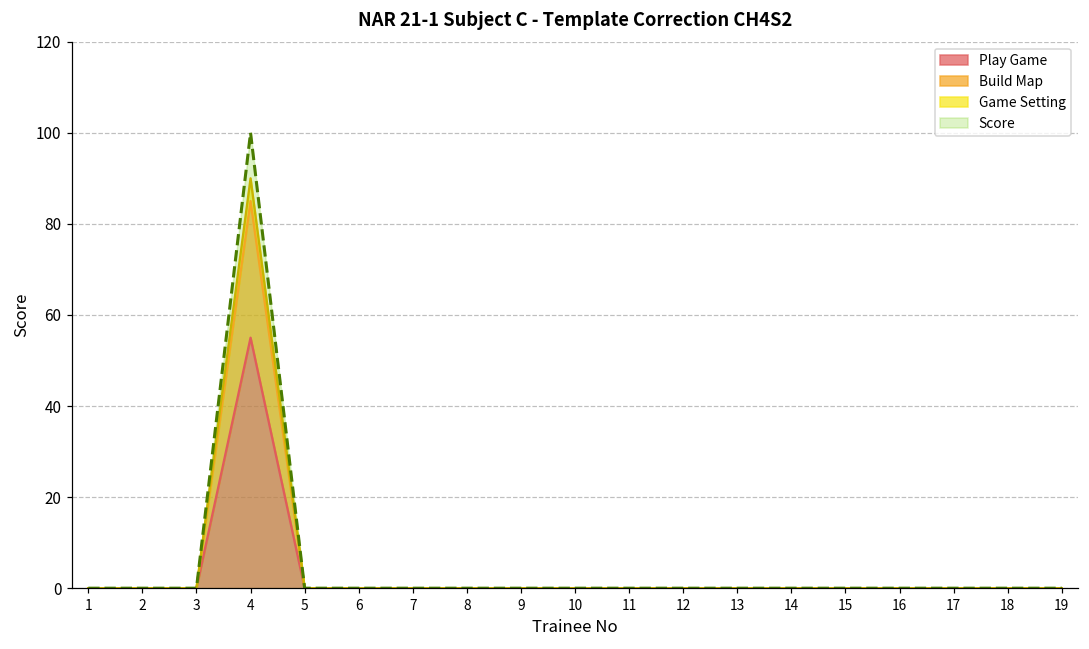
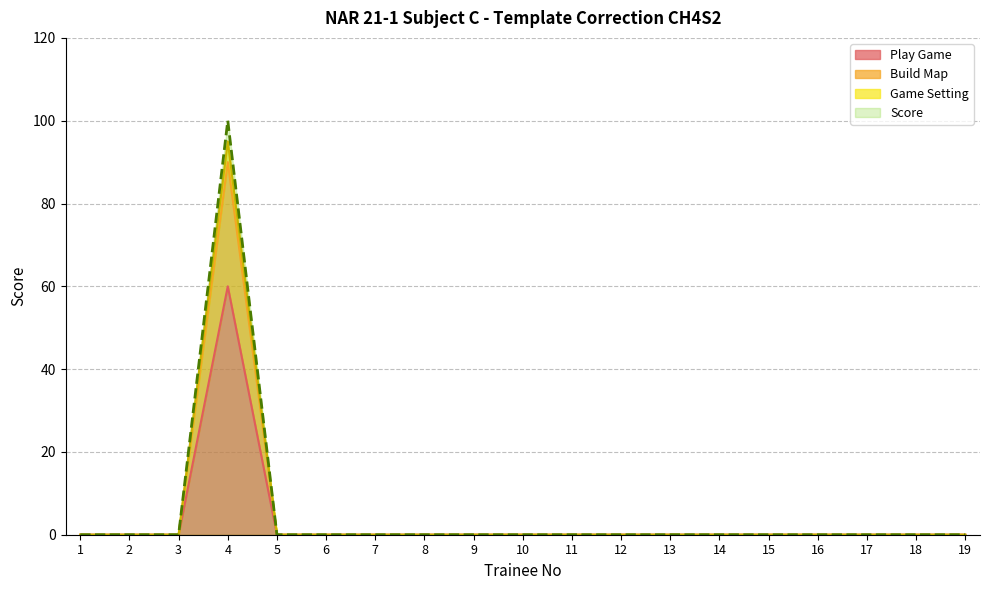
  {
    "Play Game": {
-     "4": 55
+     "4": 60
    },
    "Build Map": {
      "4": 30
    },
    "Game Setting": {
      "4": 5
    },
    "Score": {
      "4": 100
    }
  }
